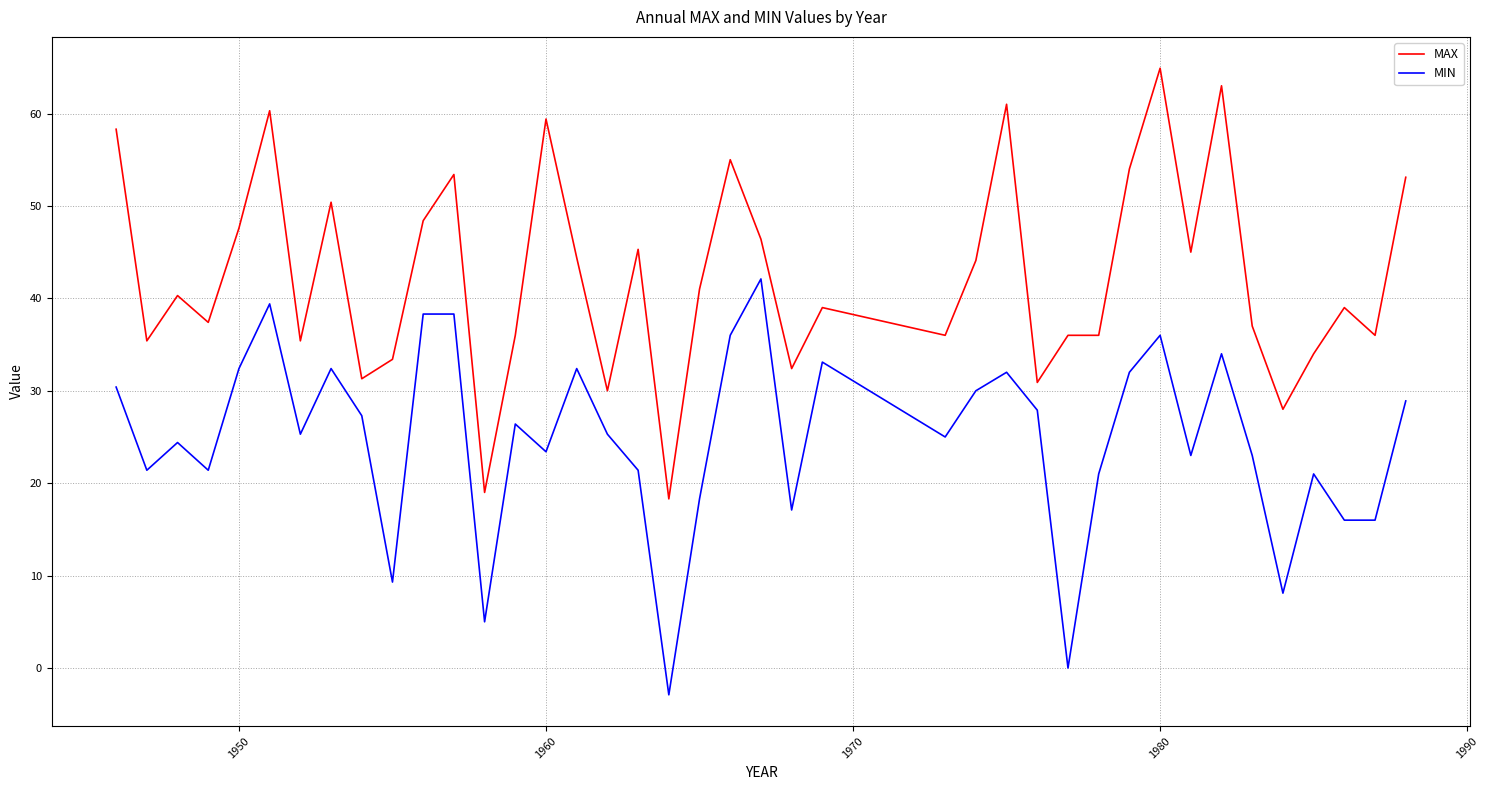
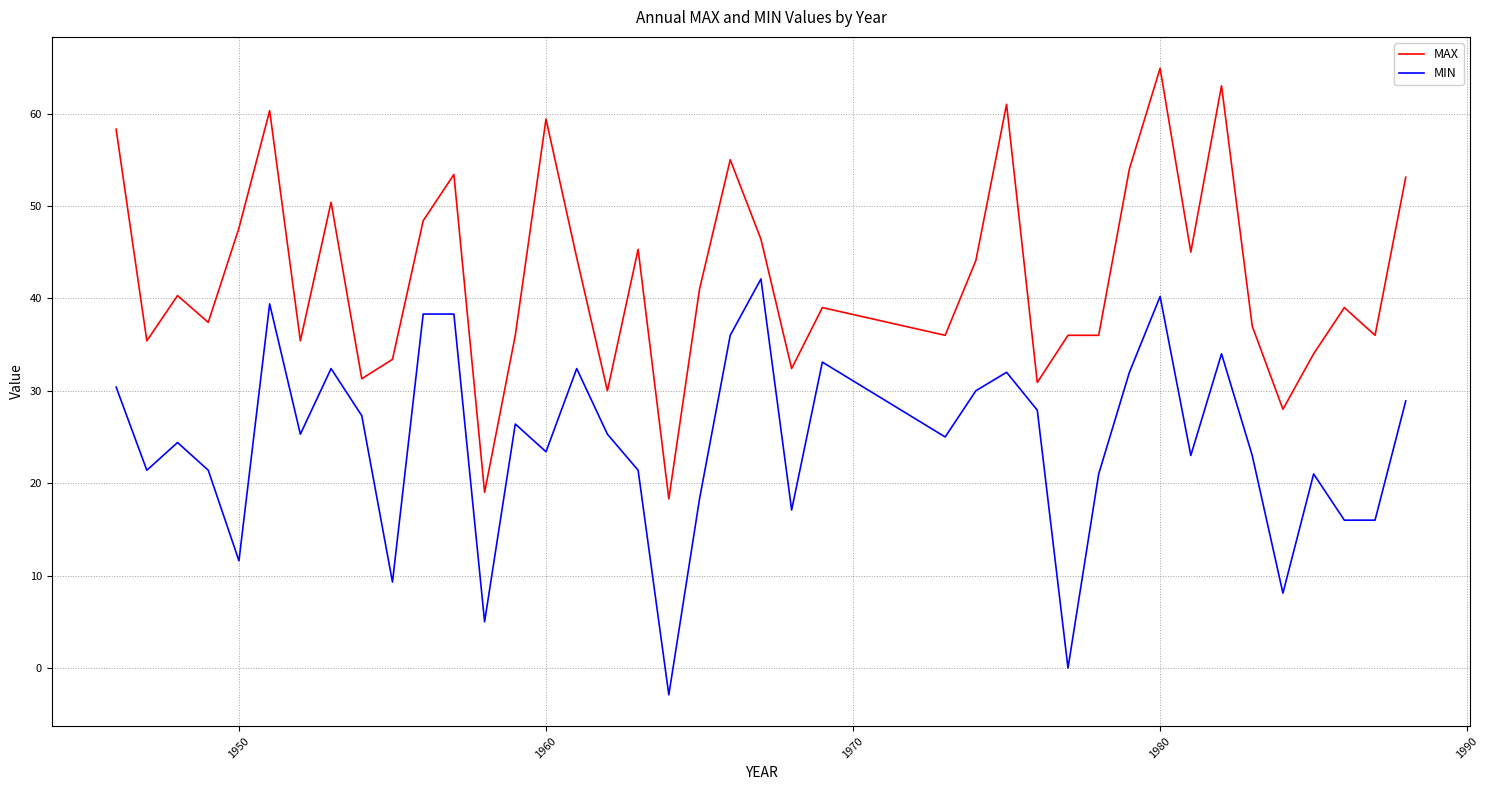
  {
    "MAX": {
      "1950": 48,
      "1960": 59,
      "1980": 65
    },
    "MIN": {
-     "1950": 32,
+     "1950": 12,
      "1960": 23,
-     "1980": 36
+     "1980": 40
    }
  }
